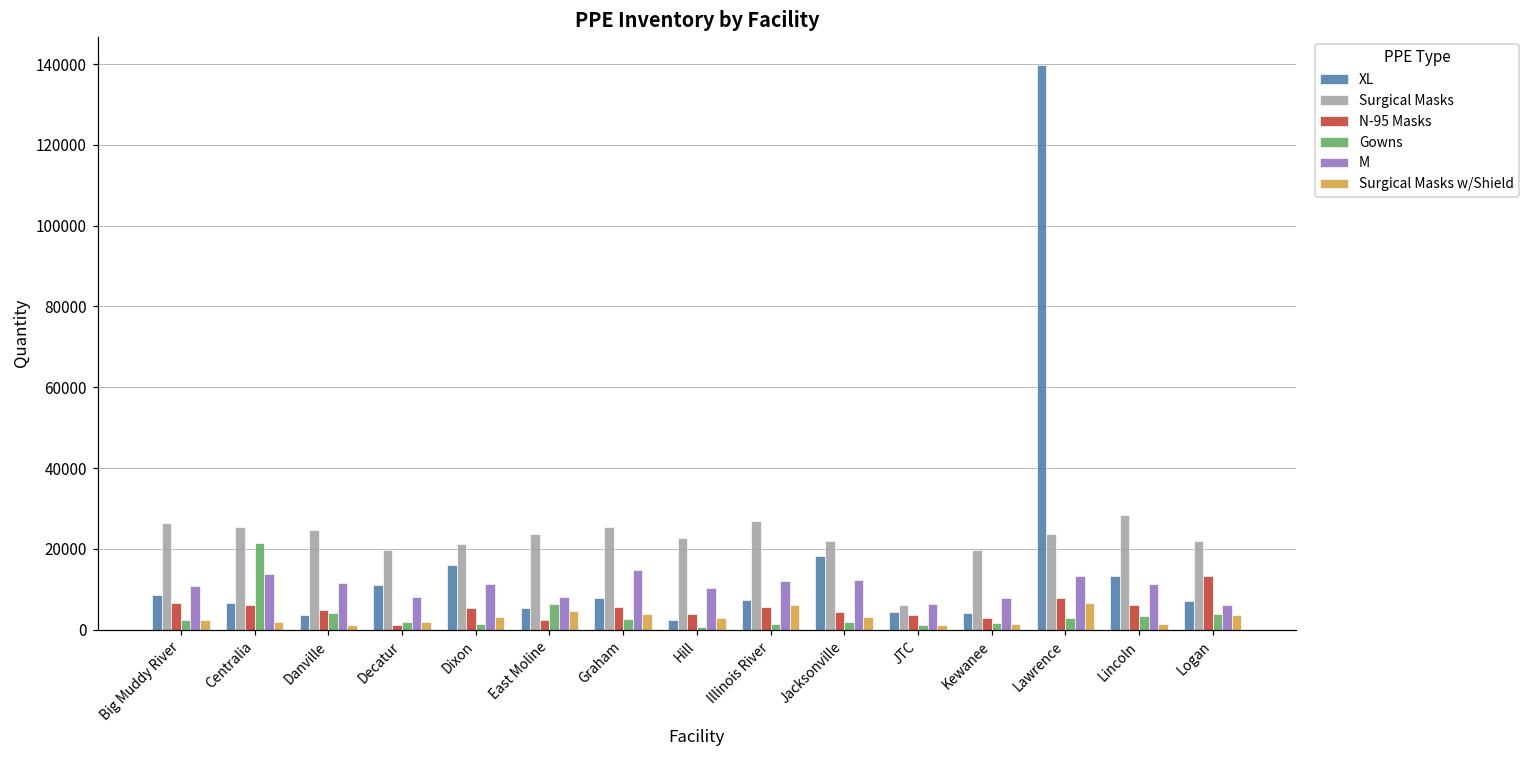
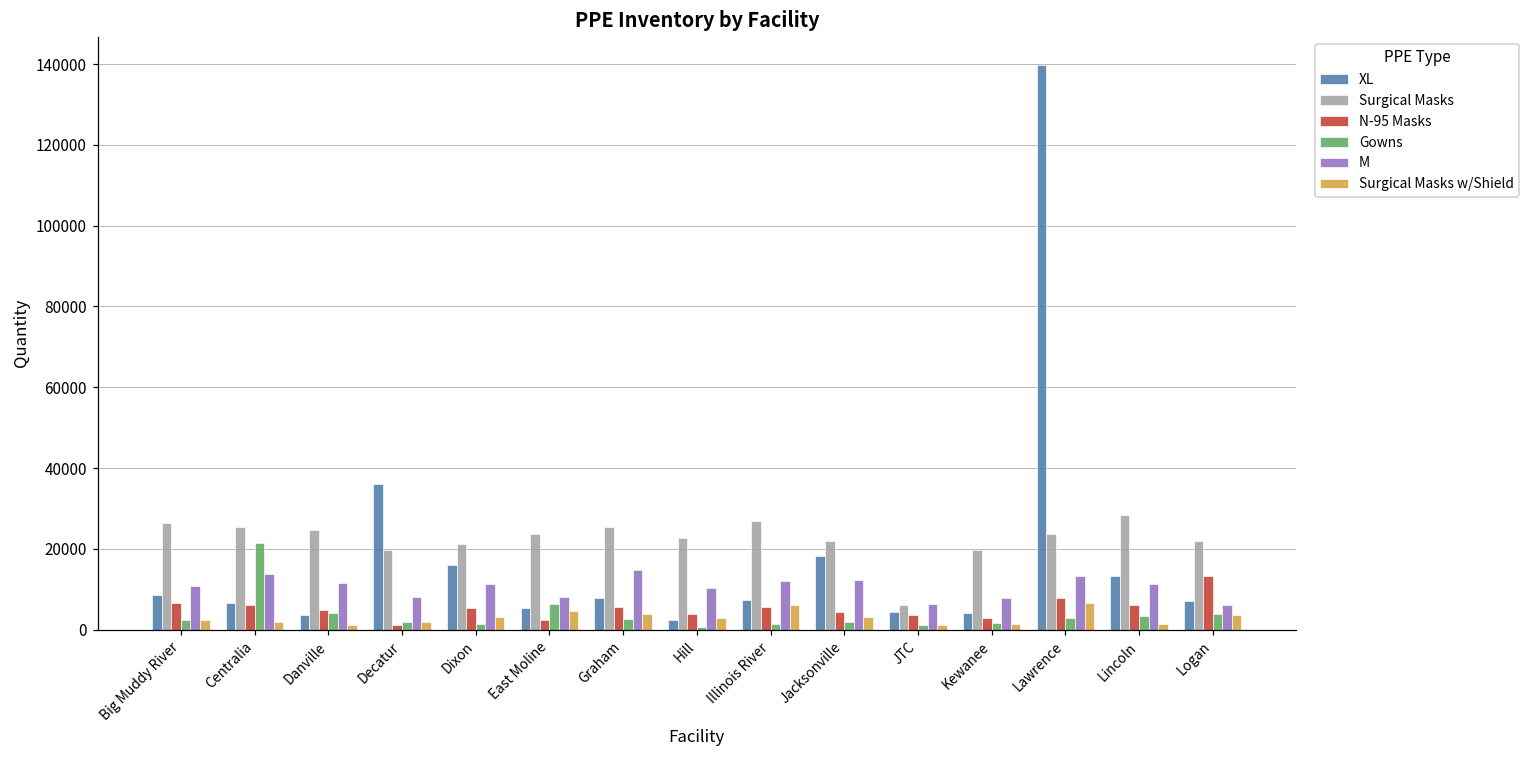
  {
    "XL": {
      "Big Muddy River": 9000,
      "Centralia": 7000,
      "Danville": 4000,
-     "Decatur": 11000,
+     "Decatur": 36000,
      "Dixon": 16000,
      "East Moline": 5000,
      "Graham": 8000,
      "Hill": 2000,
      "Illinois River": 7000,
      "Jacksonville": 18000,
      "JTC": 4000,
      "Kewanee": 4000,
      "Lawrence": 140000,
      "Lincoln": 13000,
      "Logan": 7000
    },
    "Surgical Masks": {
      "Big Muddy River": 26000,
      "Centralia": 25000,
      "Danville": 25000,
      "Decatur": 20000,
      "Dixon": 21000,
      "East Moline": 24000,
      "Graham": 25000,
      "Hill": 23000,
      "Illinois River": 27000,
      "Jacksonville": 22000,
      "JTC": 6000,
      "Kewanee": 20000,
      "Lawrence": 24000,
      "Lincoln": 29000,
      "Logan": 22000
    },
    "N-95 Masks": {
      "Big Muddy River": 7000,
      "Centralia": 6000,
      "Danville": 5000,
      "Decatur": 1000,
      "Dixon": 5000,
      "East Moline": 2000,
      "Graham": 6000,
      "Hill": 4000,
      "Illinois River": 6000,
      "Jacksonville": 4000,
      "JTC": 4000,
      "Kewanee": 3000,
      "Lawrence": 8000,
      "Lincoln": 6000,
      "Logan": 13000
    },
    "Gowns": {
      "Big Muddy River": 2000,
      "Centralia": 21000,
      "Danville": 4000,
      "Decatur": 2000,
      "Dixon": 1000,
      "East Moline": 6000,
      "Graham": 3000,
      "Illinois River": 1000,
      "Jacksonville": 2000,
      "JTC": 1000,
      "Kewanee": 2000,
      "Lawrence": 3000,
      "Lincoln": 3000,
      "Logan": 4000
    },
    "M": {
      "Big Muddy River": 11000,
      "Centralia": 14000,
      "Danville": 12000,
      "Decatur": 8000,
      "Dixon": 11000,
      "East Moline": 8000,
      "Graham": 15000,
      "Hill": 10000,
      "Illinois River": 12000,
      "Jacksonville": 12000,
      "JTC": 6000,
      "Kewanee": 8000,
      "Lawrence": 13000,
      "Lincoln": 11000,
      "Logan": 6000
    },
    "Surgical Masks w/Shield": {
      "Big Muddy River": 2000,
      "Centralia": 2000,
      "Danville": 1000,
      "Decatur": 2000,
      "Dixon": 3000,
      "East Moline": 5000,
      "Graham": 4000,
      "Hill": 3000,
      "Illinois River": 6000,
      "Jacksonville": 3000,
      "JTC": 1000,
      "Kewanee": 1000,
      "Lawrence": 7000,
      "Lincoln": 1000,
      "Logan": 4000
    }
  }
